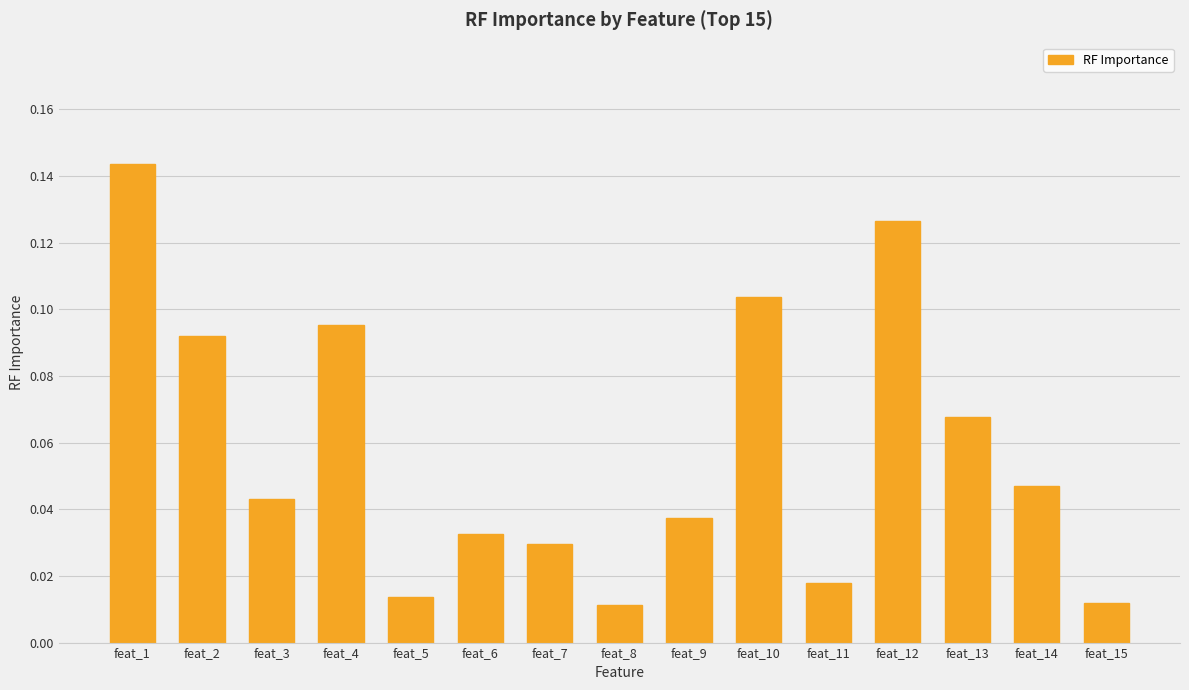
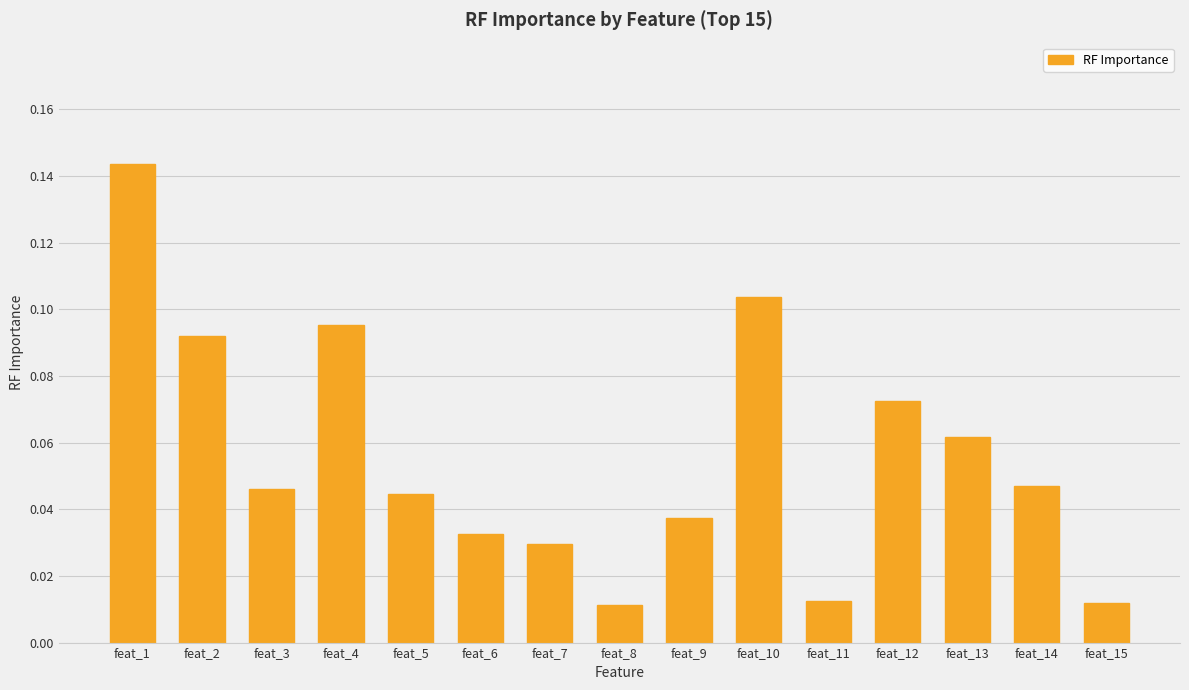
  {
    "feat_1": 0.144,
    "feat_2": 0.092,
-   "feat_3": 0.043,
+   "feat_3": 0.046,
    "feat_4": 0.095,
-   "feat_5": 0.014,
+   "feat_5": 0.044,
    "feat_6": 0.033,
    "feat_7": 0.030,
    "feat_8": 0.011,
    "feat_9": 0.037,
    "feat_10": 0.104,
-   "feat_11": 0.018,
-   "feat_12": 0.127,
-   "feat_13": 0.068,
+   "feat_11": 0.012,
+   "feat_12": 0.072,
+   "feat_13": 0.062,
    "feat_14": 0.047,
    "feat_15": 0.012
  }
